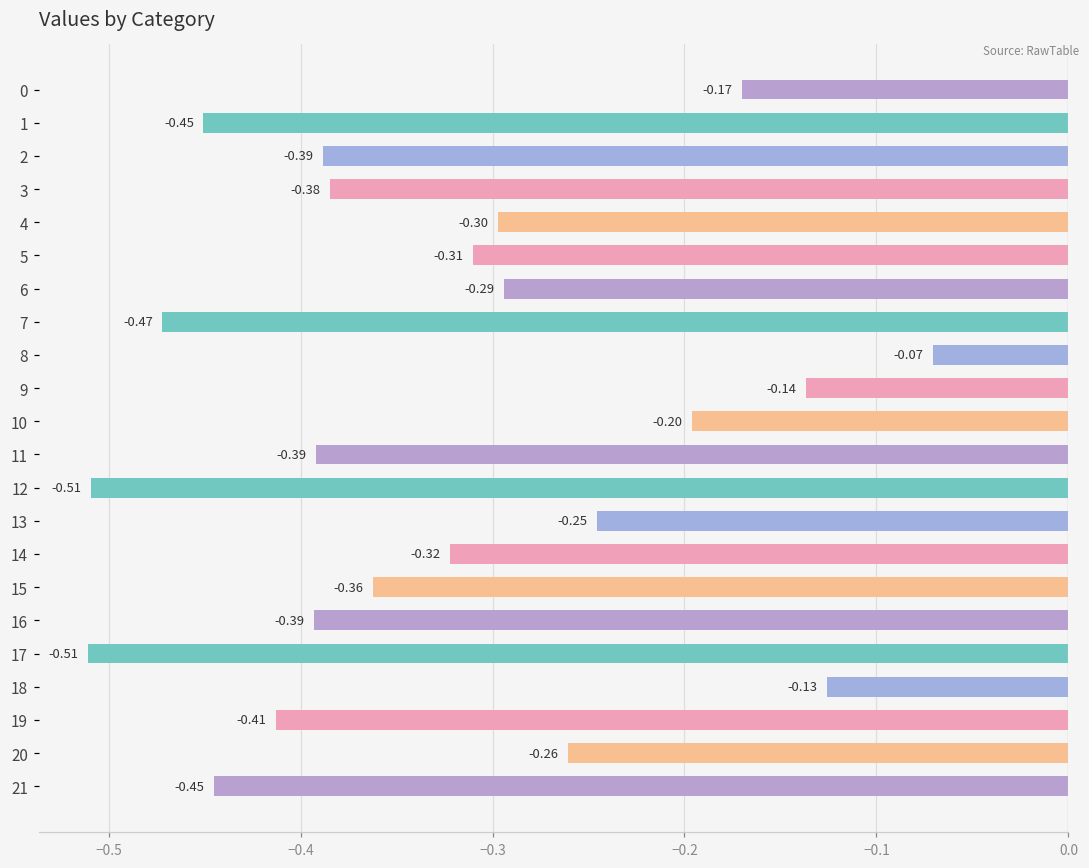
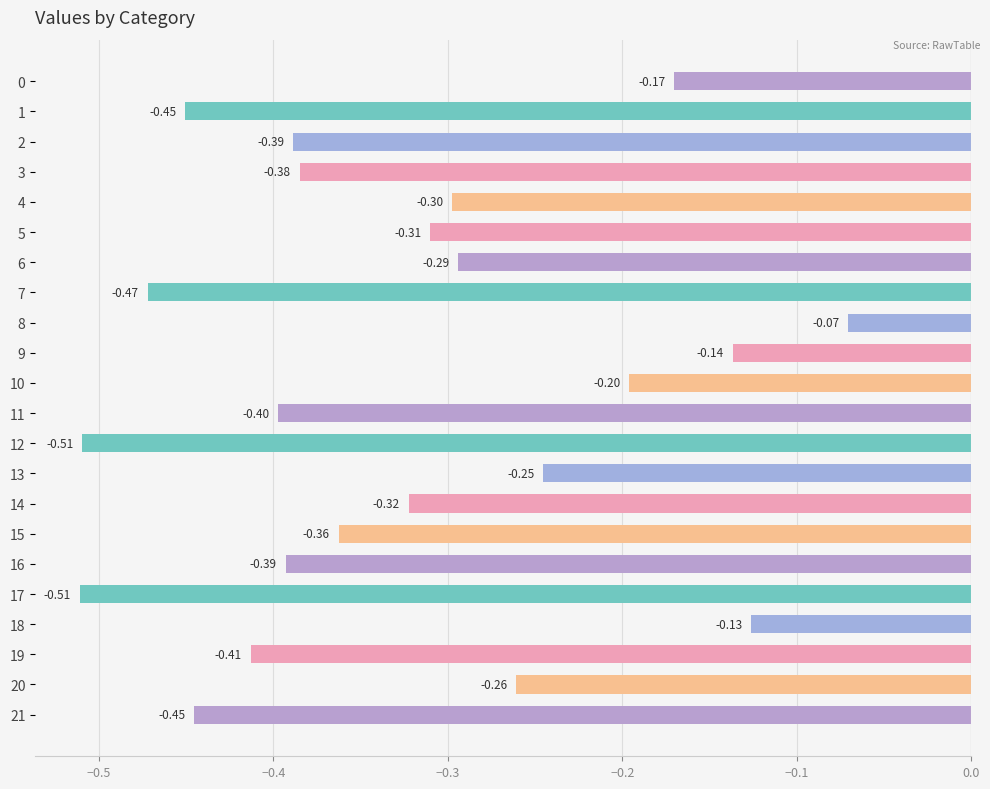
  {
    "0": -0.17,
    "1": -0.45,
    "2": -0.39,
    "3": -0.38,
    "4": -0.30,
    "5": -0.31,
    "6": -0.29,
    "7": -0.47,
    "8": -0.07,
    "9": -0.14,
    "10": -0.20,
-   "11": -0.39,
+   "11": -0.40,
    "12": -0.51,
    "13": -0.25,
    "14": -0.32,
    "15": -0.36,
    "16": -0.39,
    "17": -0.51,
    "18": -0.13,
    "19": -0.41,
    "20": -0.26,
    "21": -0.45
  }
